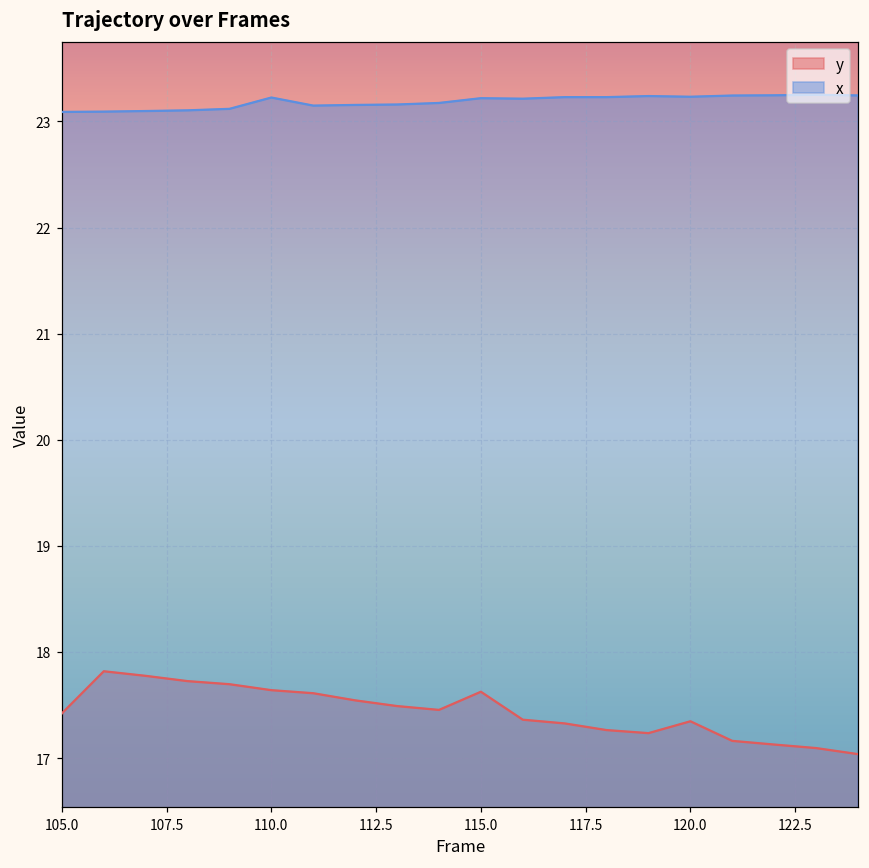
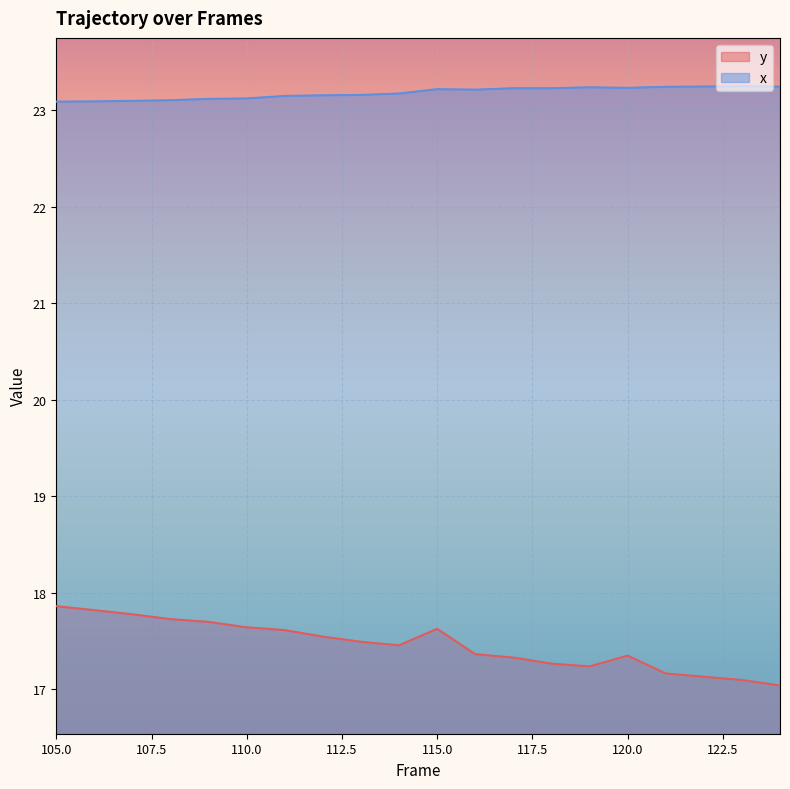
  {
    "y": {
-     "105.0": 17.4,
+     "105.0": 17.9,
      "110.0": 17.6,
      "115.0": 17.6,
      "120.0": 17.3
    },
    "x": {
      "105.0": 23.1,
-     "110.0": 23.2,
+     "110.0": 23.1,
      "115.0": 23.2,
      "120.0": 23.2
    }
  }
